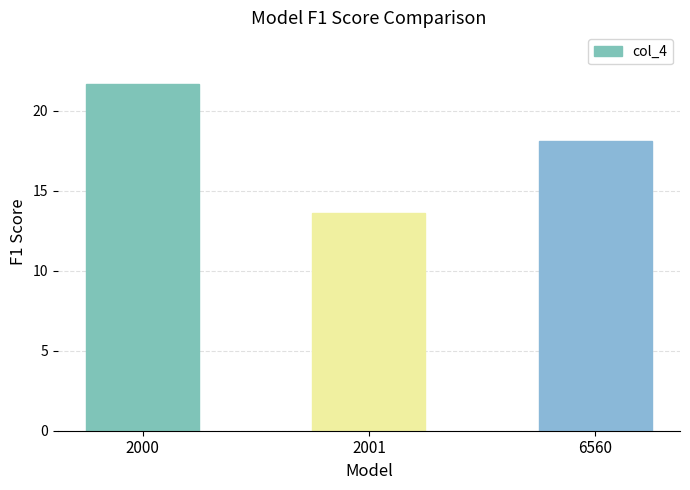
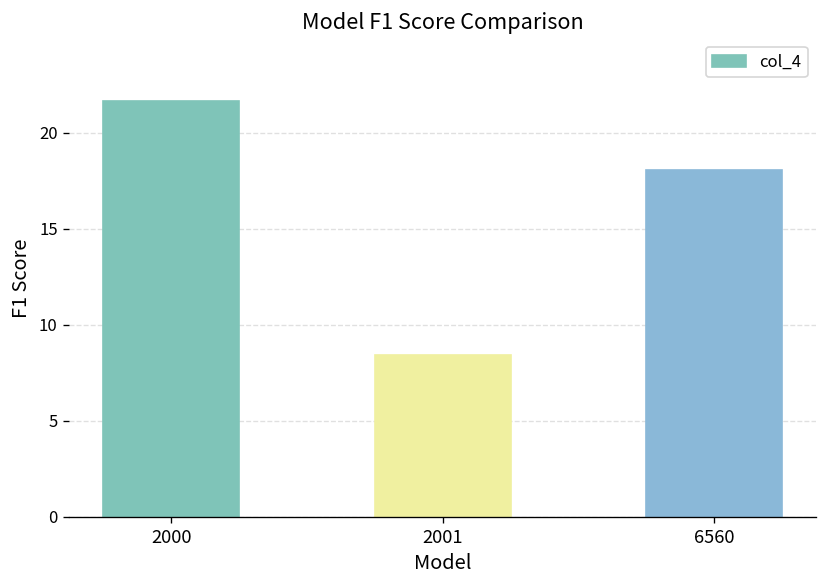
  {
    "2000": 21.7,
-   "2001": 13.6,
+   "2001": 8.4,
    "6560": 18.1
  }
